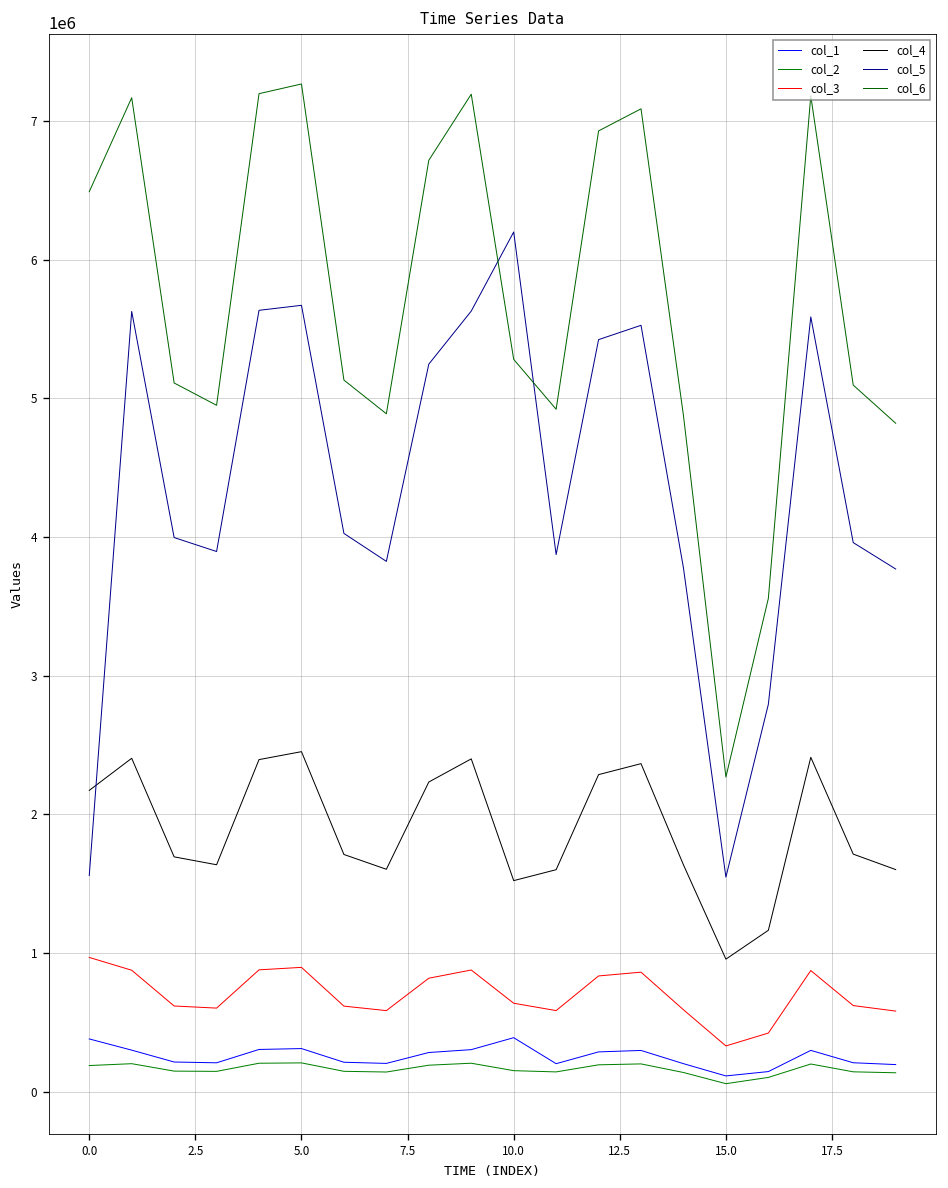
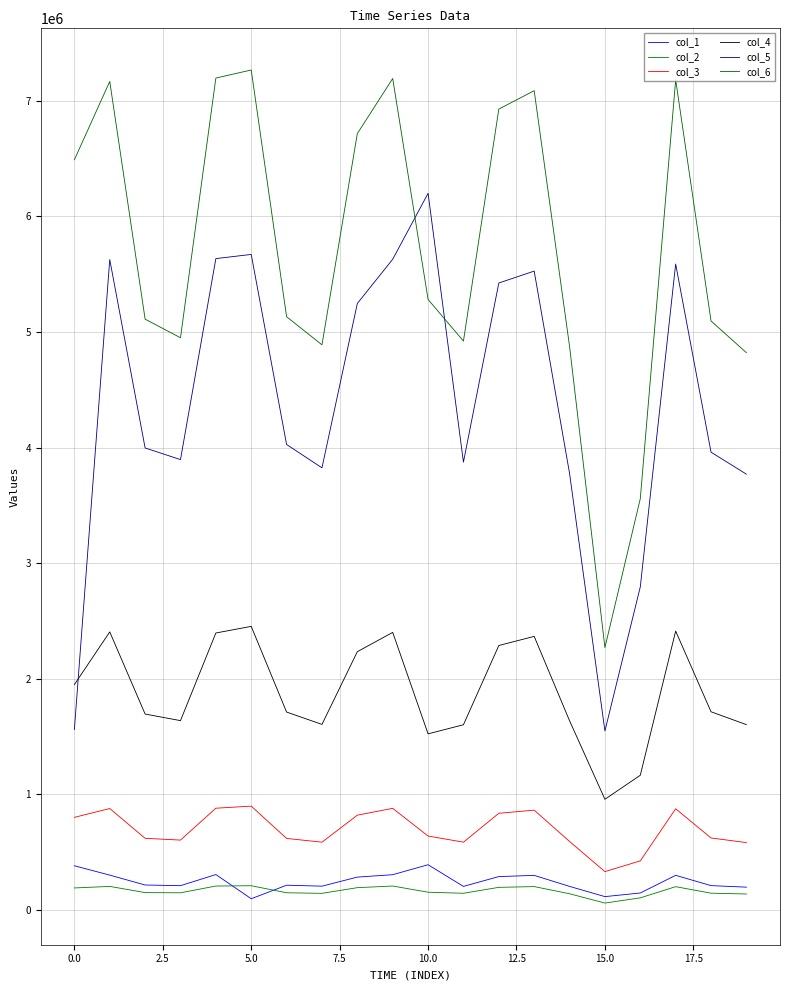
  {
    "col_1": {
      "0.0": 380000,
-     "5.0": 310000,
+     "5.0": 90000,
      "10.0": 390000,
      "15.0": 110000
    },
    "col_3": {
-     "0.0": 970000,
+     "0.0": 800000,
      "5.0": 900000,
      "10.0": 640000,
      "15.0": 330000
    },
    "col_4": {
-     "0.0": 2170000,
+     "0.0": 1950000,
      "5.0": 2450000,
      "10.0": 1520000,
      "15.0": 960000
    },
    "col_5": {
      "0.0": 1560000,
      "5.0": 5670000,
      "10.0": 6200000,
      "15.0": 1550000
    }
  }
